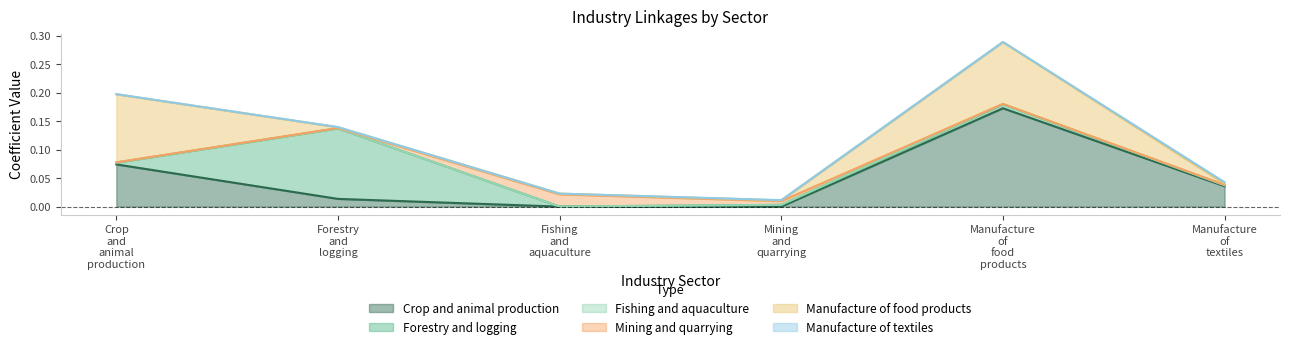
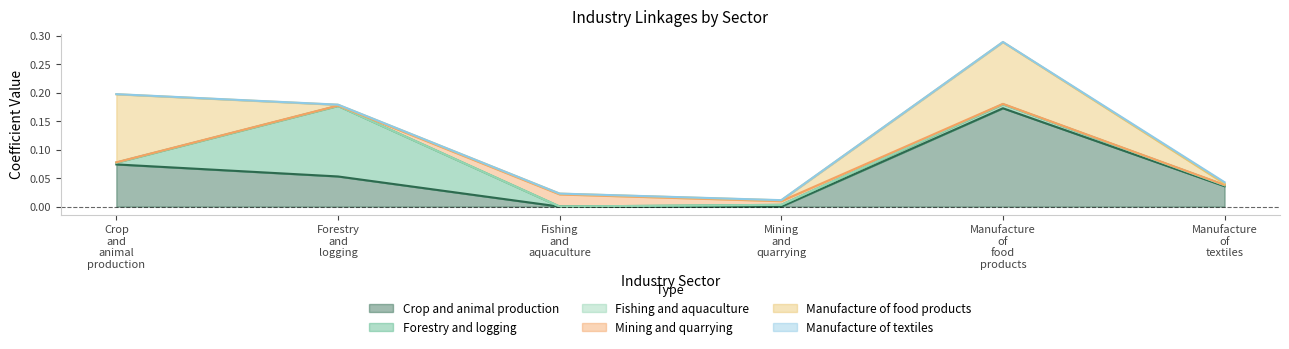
  {
    "Crop and animal production": {
-     "Forestry and logging": 0.01,
+     "Forestry and logging": 0.05,
      "Manufacture of food products": 0.17
    }
  }
